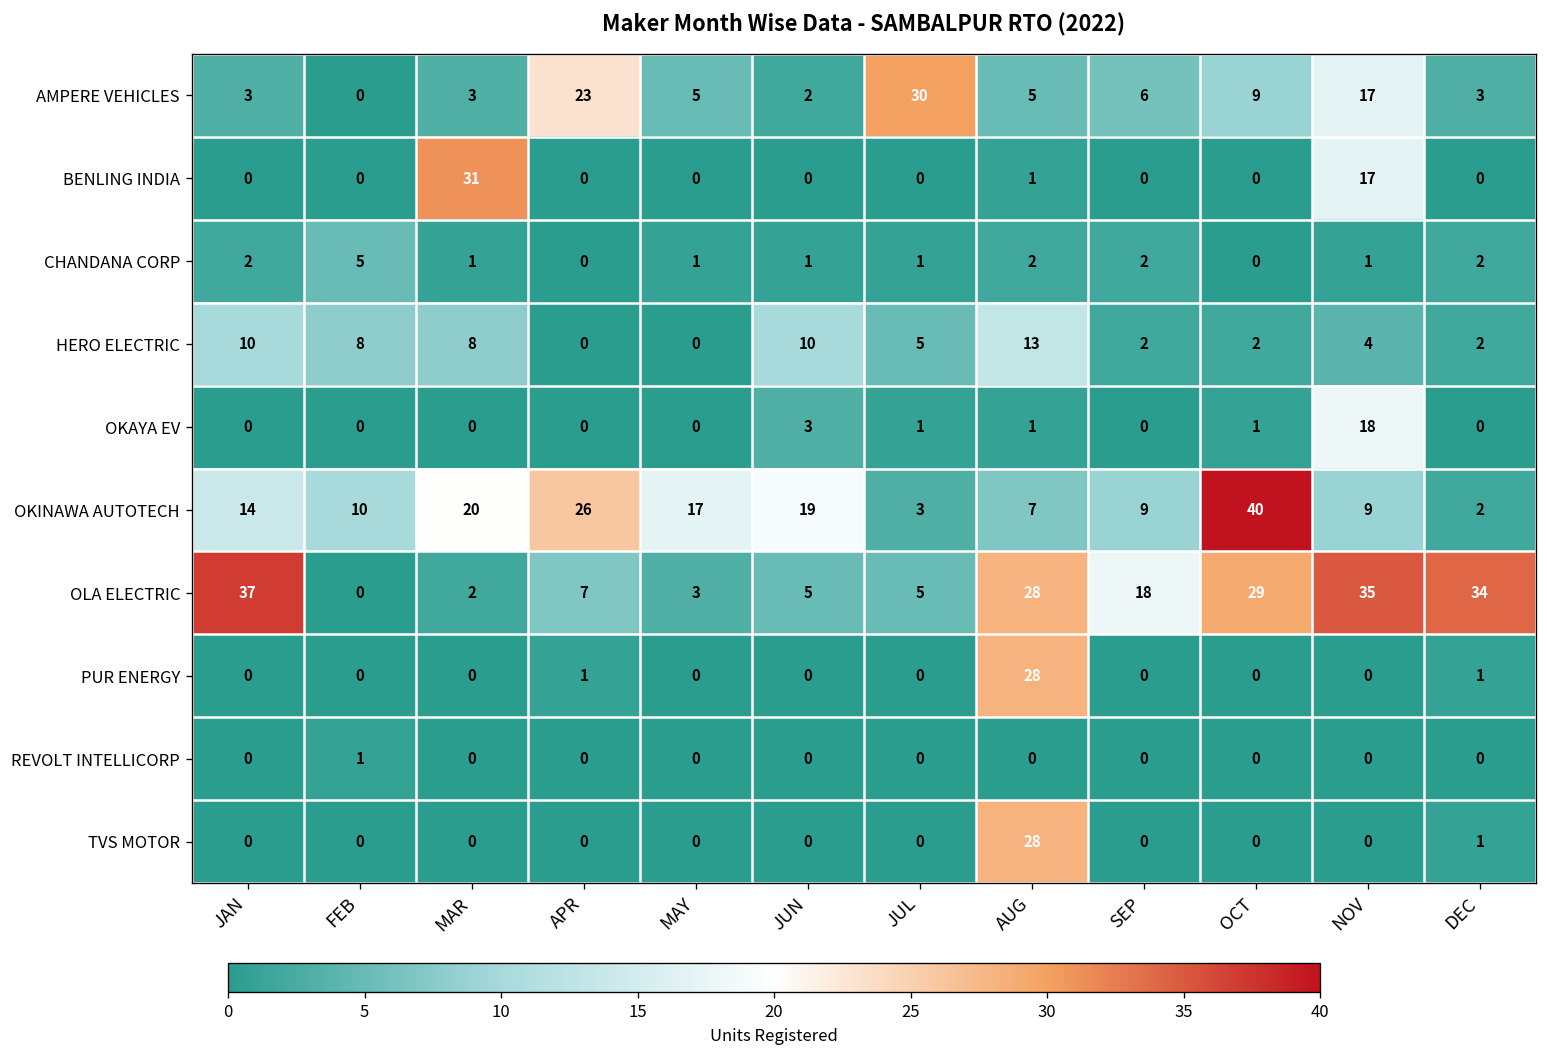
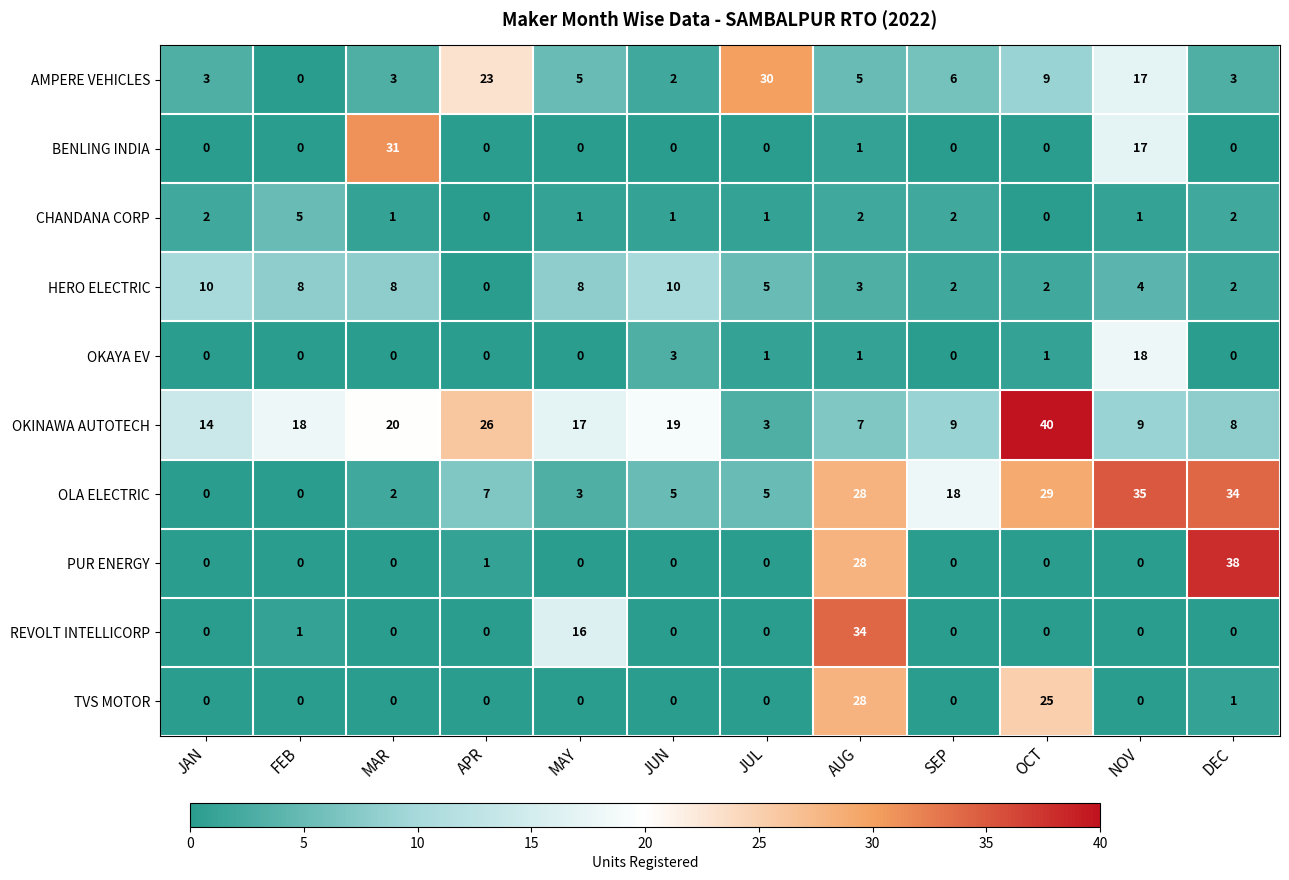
  {
    "AMPERE VEHICLES": {
      "JAN": 3,
      "FEB": 0,
      "MAR": 3,
      "APR": 23,
      "MAY": 5,
      "JUN": 2,
      "JUL": 30,
      "AUG": 5,
      "SEP": 6,
      "OCT": 9,
      "NOV": 17,
      "DEC": 3
    },
    "BENLING INDIA": {
      "JAN": 0,
      "FEB": 0,
      "MAR": 31,
      "APR": 0,
      "MAY": 0,
      "JUN": 0,
      "JUL": 0,
      "AUG": 1,
      "SEP": 0,
      "OCT": 0,
      "NOV": 17,
      "DEC": 0
    },
    "CHANDANA CORP": {
      "JAN": 2,
      "FEB": 5,
      "MAR": 1,
      "APR": 0,
      "MAY": 1,
      "JUN": 1,
      "JUL": 1,
      "AUG": 2,
      "SEP": 2,
      "OCT": 0,
      "NOV": 1,
      "DEC": 2
    },
    "HERO ELECTRIC": {
      "JAN": 10,
      "FEB": 8,
      "MAR": 8,
      "APR": 0,
-     "MAY": 0,
+     "MAY": 8,
      "JUN": 10,
      "JUL": 5,
-     "AUG": 13,
+     "AUG": 3,
      "SEP": 2,
      "OCT": 2,
      "NOV": 4,
      "DEC": 2
    },
    "OKAYA EV": {
      "JAN": 0,
      "FEB": 0,
      "MAR": 0,
      "APR": 0,
      "MAY": 0,
      "JUN": 3,
      "JUL": 1,
      "AUG": 1,
      "SEP": 0,
      "OCT": 1,
      "NOV": 18,
      "DEC": 0
    },
    "OKINAWA AUTOTECH": {
      "JAN": 14,
-     "FEB": 10,
+     "FEB": 18,
      "MAR": 20,
      "APR": 26,
      "MAY": 17,
      "JUN": 19,
      "JUL": 3,
      "AUG": 7,
      "SEP": 9,
      "OCT": 40,
      "NOV": 9,
-     "DEC": 2
+     "DEC": 8
    },
    "OLA ELECTRIC": {
-     "JAN": 37,
+     "JAN": 0,
      "FEB": 0,
      "MAR": 2,
      "APR": 7,
      "MAY": 3,
      "JUN": 5,
      "JUL": 5,
      "AUG": 28,
      "SEP": 18,
      "OCT": 29,
      "NOV": 35,
      "DEC": 34
    },
    "PUR ENERGY": {
      "JAN": 0,
      "FEB": 0,
      "MAR": 0,
      "APR": 1,
      "MAY": 0,
      "JUN": 0,
      "JUL": 0,
      "AUG": 28,
      "SEP": 0,
      "OCT": 0,
      "NOV": 0,
-     "DEC": 1
+     "DEC": 38
    },
    "REVOLT INTELLICORP": {
      "JAN": 0,
      "FEB": 1,
      "MAR": 0,
      "APR": 0,
-     "MAY": 0,
+     "MAY": 16,
      "JUN": 0,
      "JUL": 0,
-     "AUG": 0,
+     "AUG": 34,
      "SEP": 0,
      "OCT": 0,
      "NOV": 0,
      "DEC": 0
    },
    "TVS MOTOR": {
      "JAN": 0,
      "FEB": 0,
      "MAR": 0,
      "APR": 0,
      "MAY": 0,
      "JUN": 0,
      "JUL": 0,
      "AUG": 28,
      "SEP": 0,
-     "OCT": 0,
+     "OCT": 25,
      "NOV": 0,
      "DEC": 1
    }
  }
